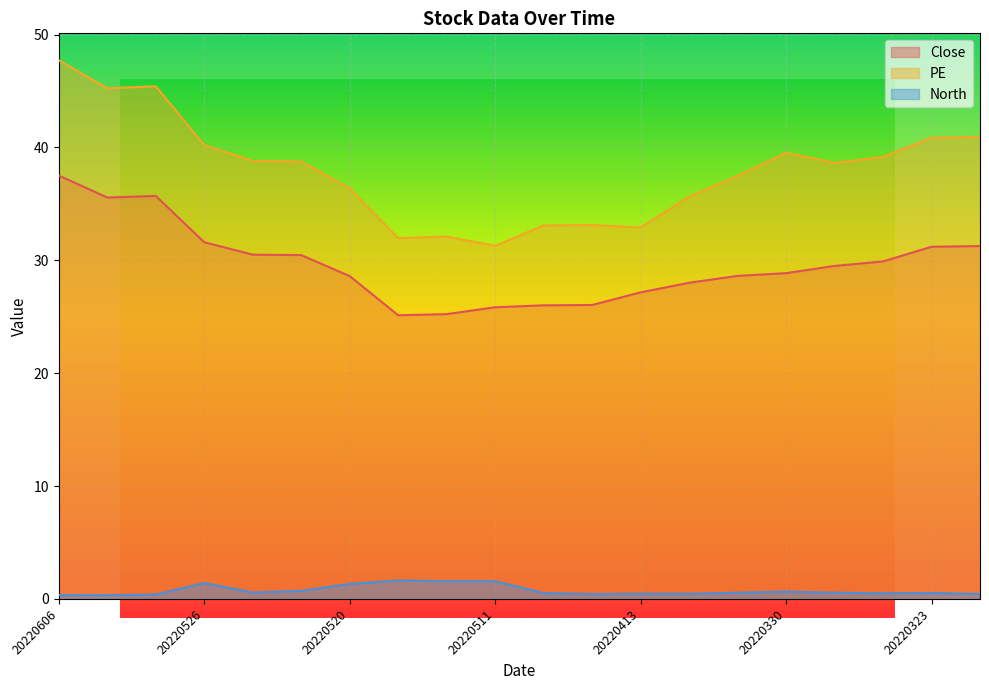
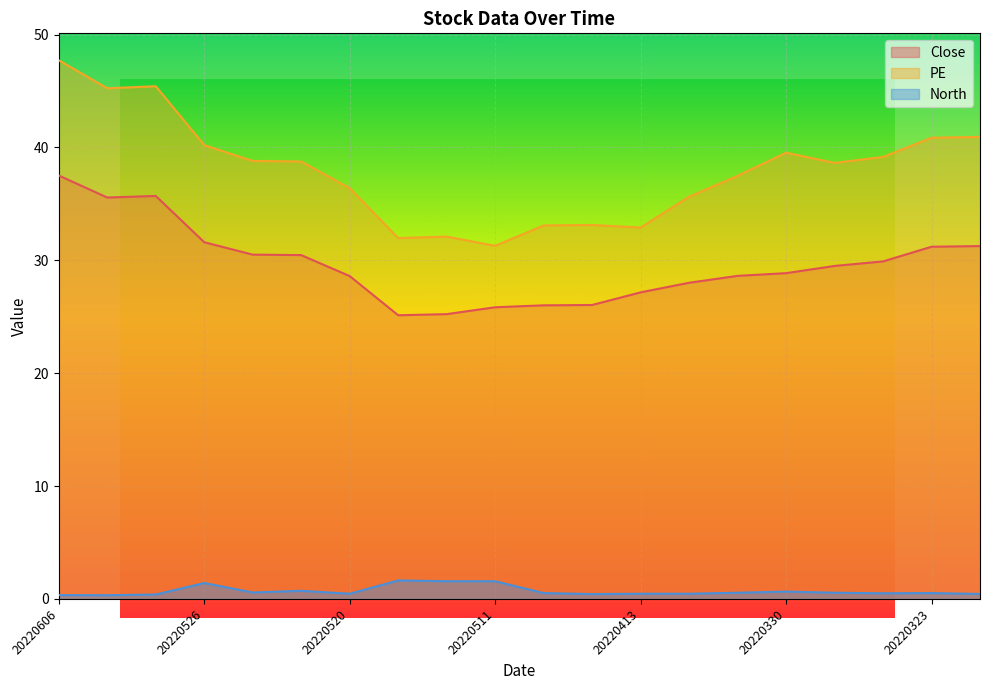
  {
    "Stock Data Over Time": {
      "Close": {
        "20220606": 37.5,
        "20220526": 31.6,
        "20220520": 28.6,
        "20220511": 25.8,
        "20220413": 27.2,
        "20220330": 28.9,
        "20220323": 31.2
      },
      "PE": {
        "20220606": 47.7,
        "20220526": 40.2,
        "20220520": 36.4,
        "20220511": 31.3,
        "20220413": 32.9,
        "20220330": 39.5,
        "20220323": 40.9
      },
      "North": {
        "20220606": 0.3,
        "20220526": 1.4,
-       "20220520": 1.3,
+       "20220520": 0.5,
        "20220511": 1.6,
        "20220413": 0.5,
        "20220330": 0.7,
        "20220323": 0.5
      }
    }
  }
